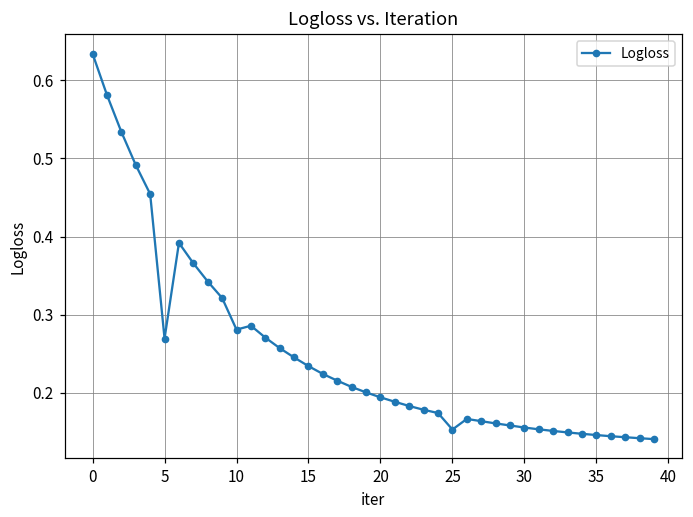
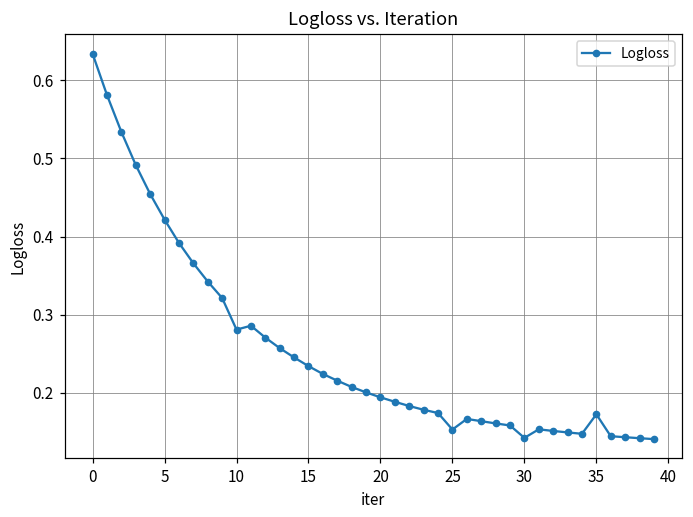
  {
    "0": 0.63,
-   "5": 0.27,
+   "5": 0.42,
    "10": 0.28,
    "15": 0.23,
    "20": 0.19,
    "25": 0.15,
-   "30": 0.16,
-   "35": 0.15
+   "30": 0.14,
+   "35": 0.17
  }
